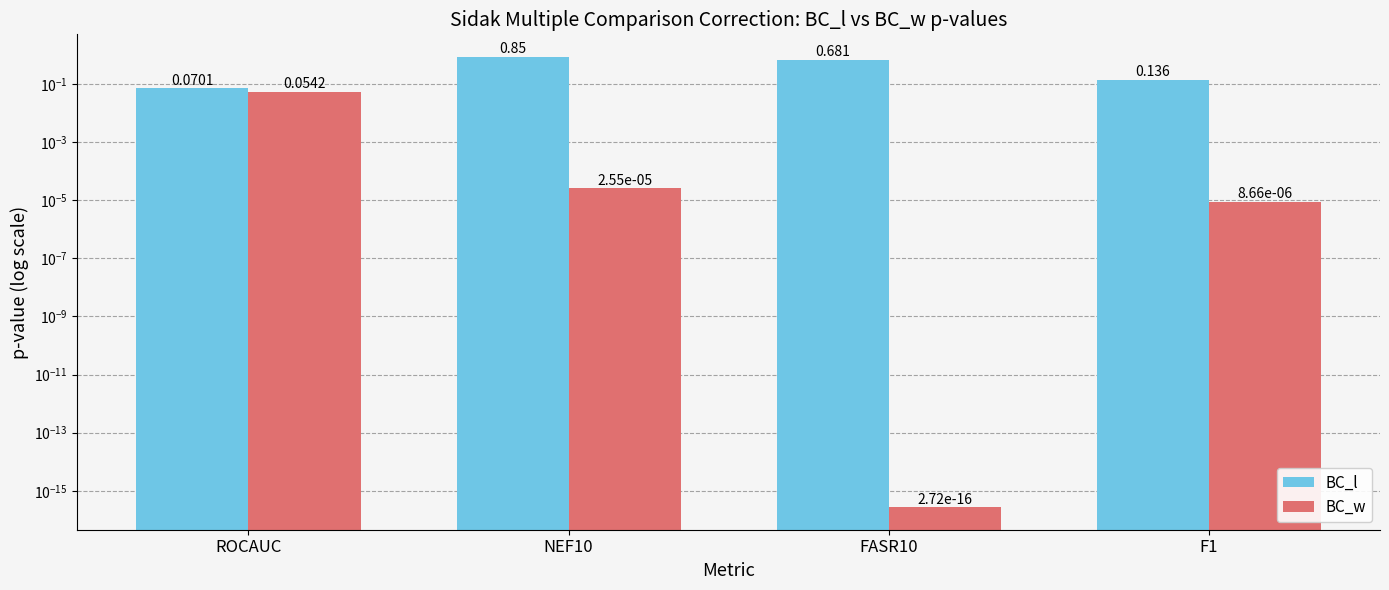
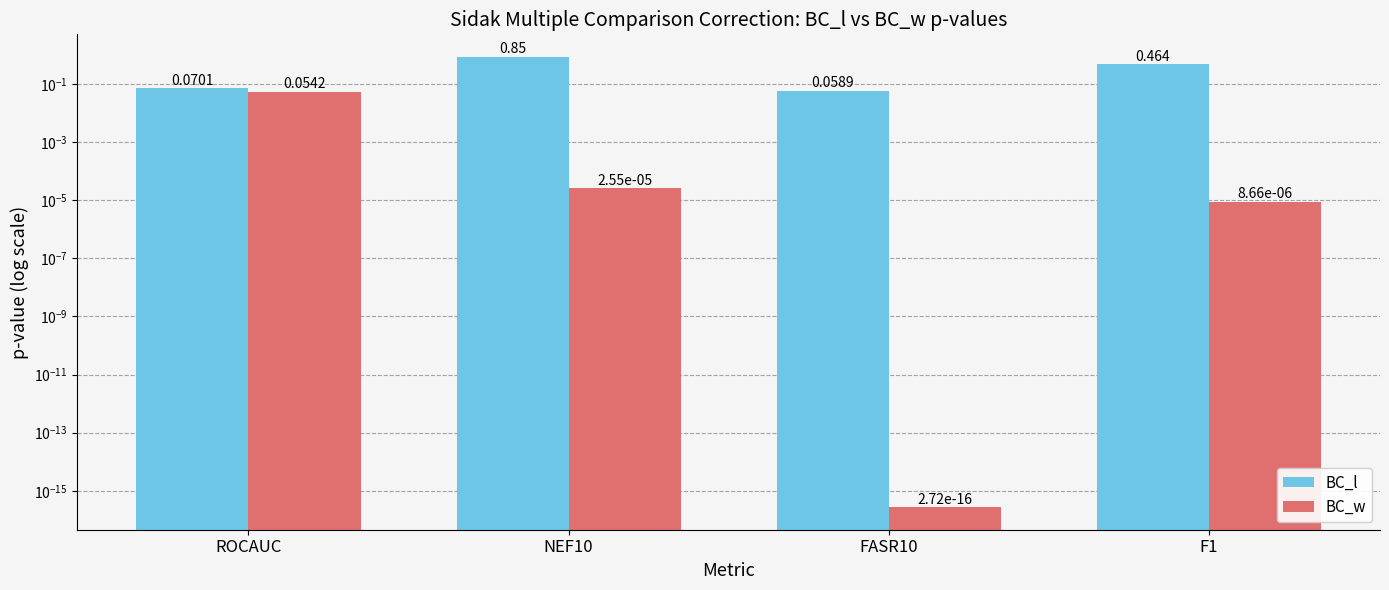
  {
    "BC_l": {
      "ROCAUC": "0.0701",
      "NEF10": "0.85",
-     "FASR10": "0.681",
-     "F1": "0.136"
+     "FASR10": "0.0589",
+     "F1": "0.464"
    },
    "BC_w": {
      "ROCAUC": "0.0542",
      "NEF10": "2.55e-05",
      "FASR10": "2.72e-16",
      "F1": "8.66e-06"
    }
  }
